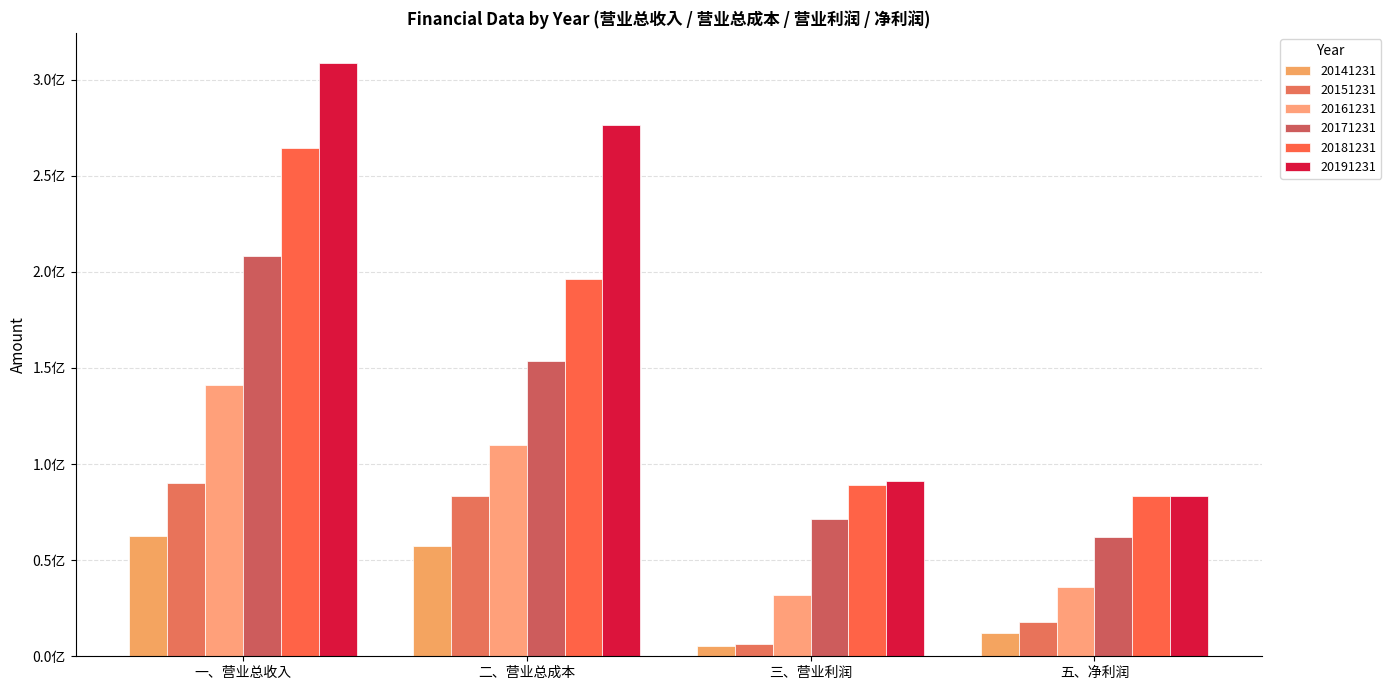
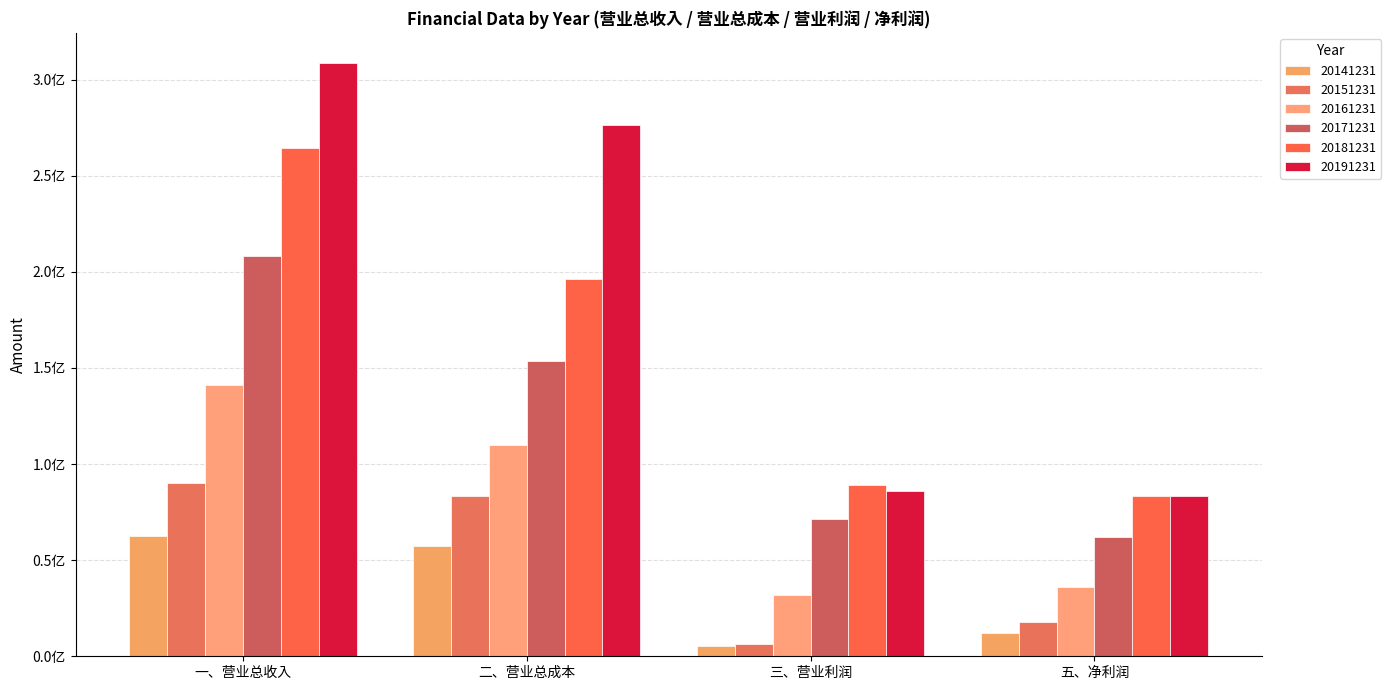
  {
    "20191231": {
      "一、营业总收入": "3.09亿",
      "二、营业总成本": "2.76亿",
-     "三、营业利润": "0.91亿",
+     "三、营业利润": "0.86亿",
      "五、净利润": "0.83亿"
    }
  }
